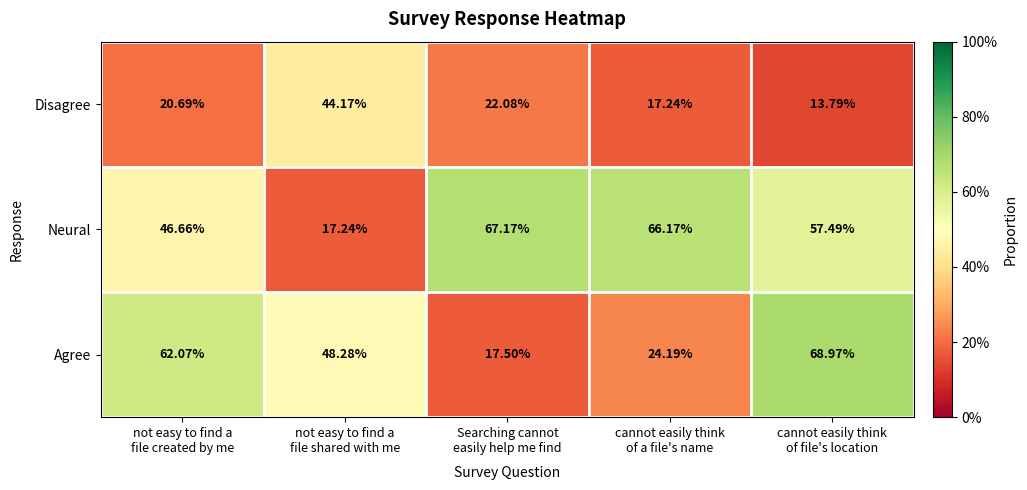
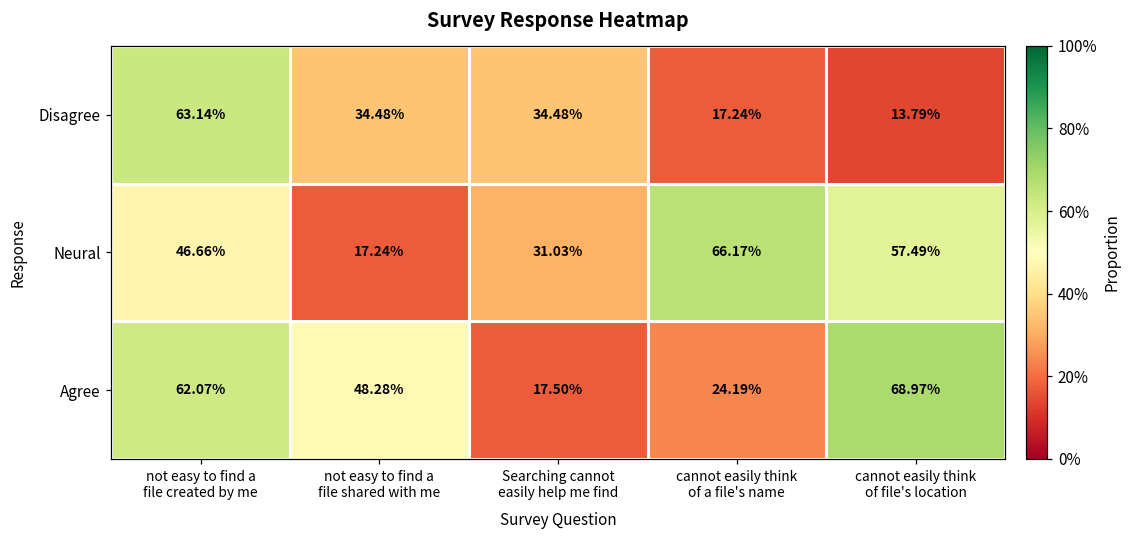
  {
    "Disagree": {
-     "not easy to find a file created by me": "20.69%",
-     "not easy to find a file shared with me": "44.17%",
-     "Searching cannot easily help me find": "22.08%",
+     "not easy to find a file created by me": "63.14%",
+     "not easy to find a file shared with me": "34.48%",
+     "Searching cannot easily help me find": "34.48%",
      "cannot easily think of a file's name": "17.24%",
      "cannot easily think of file's location": "13.79%"
    },
    "Neural": {
      "not easy to find a file created by me": "46.66%",
      "not easy to find a file shared with me": "17.24%",
-     "Searching cannot easily help me find": "67.17%",
+     "Searching cannot easily help me find": "31.03%",
      "cannot easily think of a file's name": "66.17%",
      "cannot easily think of file's location": "57.49%"
    },
    "Agree": {
      "not easy to find a file created by me": "62.07%",
      "not easy to find a file shared with me": "48.28%",
      "Searching cannot easily help me find": "17.50%",
      "cannot easily think of a file's name": "24.19%",
      "cannot easily think of file's location": "68.97%"
    }
  }
